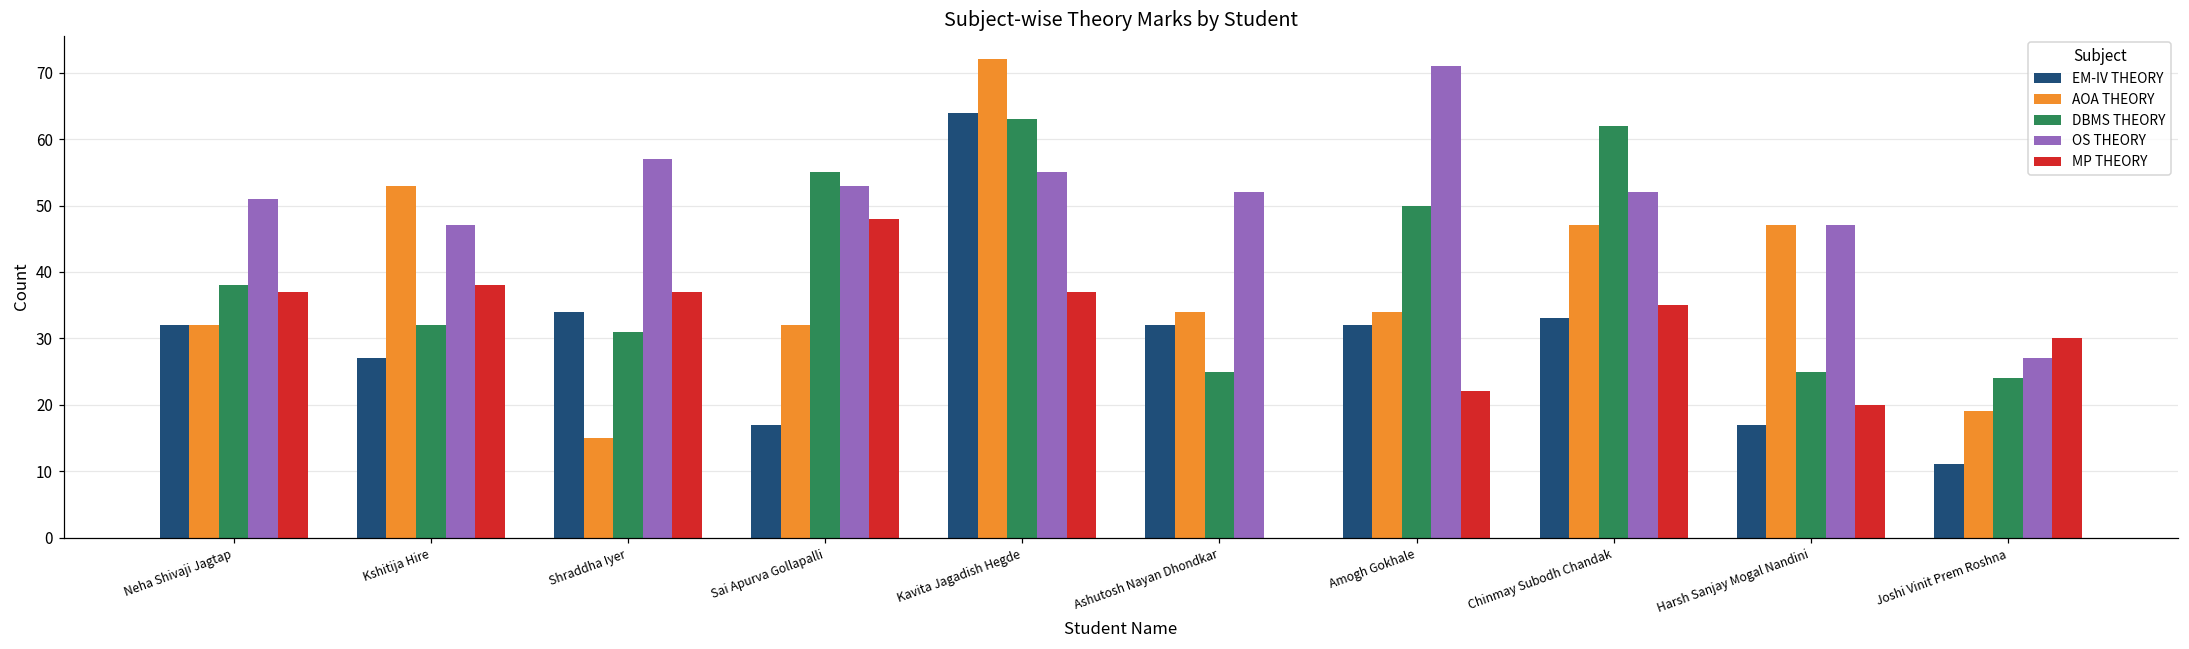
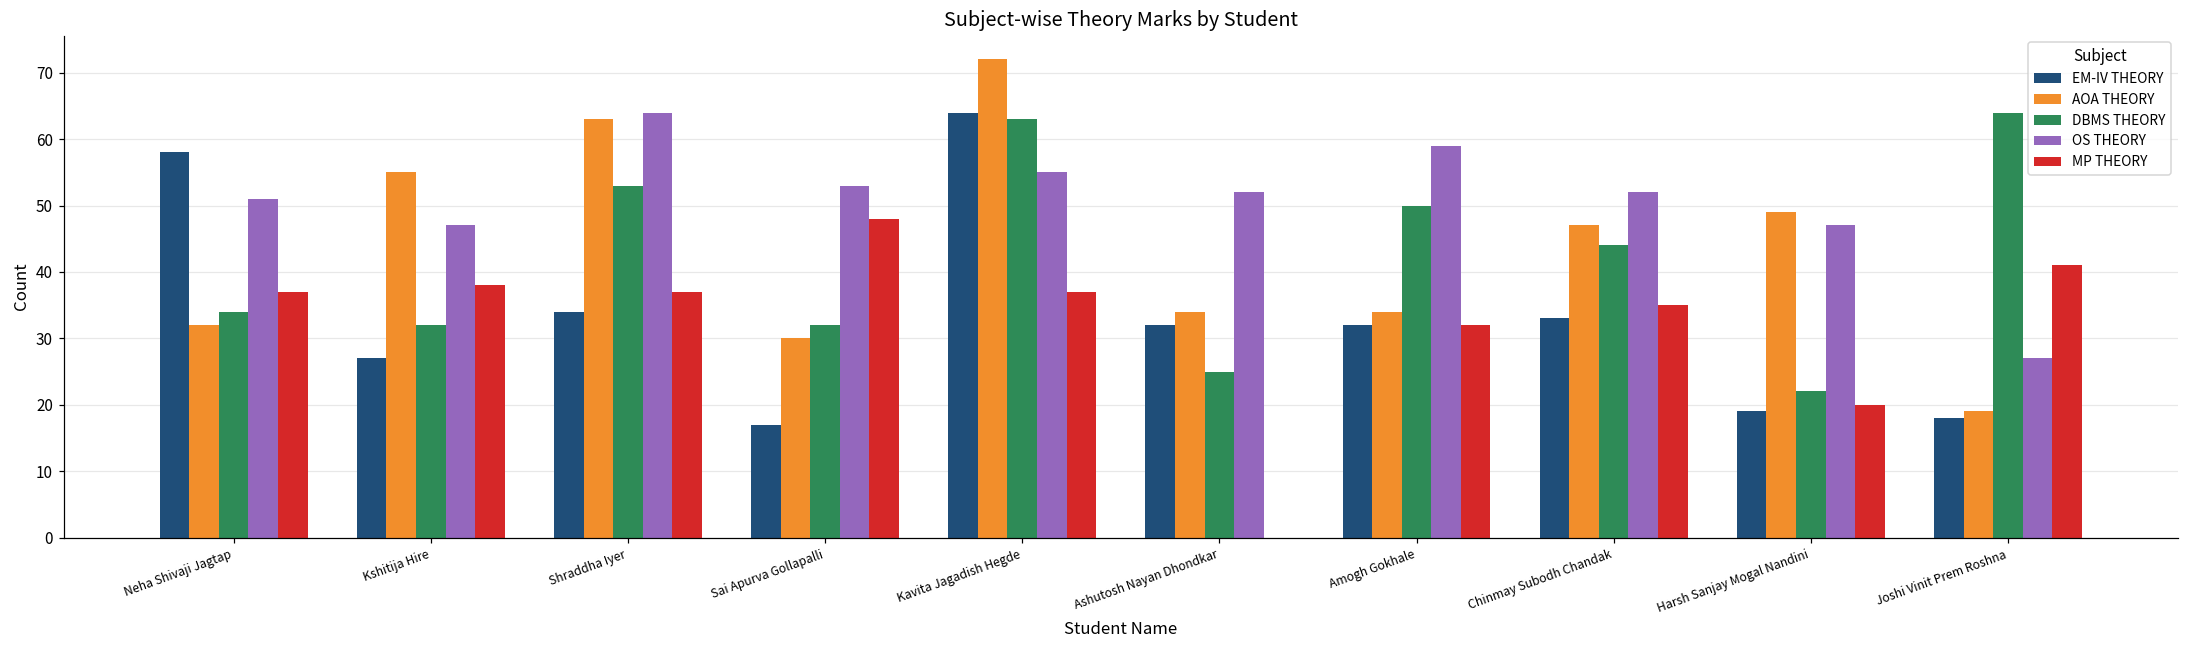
  {
    "EM-IV THEORY": {
-     "Neha Shivaji Jagtap": 32,
+     "Neha Shivaji Jagtap": 58,
      "Kshitija Hire": 27,
      "Shraddha Iyer": 34,
      "Sai Apurva Gollapalli": 17,
      "Kavita Jagadish Hegde": 64,
      "Ashutosh Nayan Dhondkar": 32,
      "Amogh Gokhale": 32,
      "Chinmay Subodh Chandak": 33,
-     "Harsh Sanjay Mogal Nandini": 17,
-     "Joshi Vinit Prem Roshna": 11
+     "Harsh Sanjay Mogal Nandini": 19,
+     "Joshi Vinit Prem Roshna": 18
    },
    "AOA THEORY": {
      "Neha Shivaji Jagtap": 32,
-     "Kshitija Hire": 53,
-     "Shraddha Iyer": 15,
-     "Sai Apurva Gollapalli": 32,
+     "Kshitija Hire": 55,
+     "Shraddha Iyer": 63,
+     "Sai Apurva Gollapalli": 30,
      "Kavita Jagadish Hegde": 72,
      "Ashutosh Nayan Dhondkar": 34,
      "Amogh Gokhale": 34,
      "Chinmay Subodh Chandak": 47,
-     "Harsh Sanjay Mogal Nandini": 47,
+     "Harsh Sanjay Mogal Nandini": 49,
      "Joshi Vinit Prem Roshna": 19
    },
    "DBMS THEORY": {
-     "Neha Shivaji Jagtap": 38,
+     "Neha Shivaji Jagtap": 34,
      "Kshitija Hire": 32,
-     "Shraddha Iyer": 31,
-     "Sai Apurva Gollapalli": 55,
+     "Shraddha Iyer": 53,
+     "Sai Apurva Gollapalli": 32,
      "Kavita Jagadish Hegde": 63,
      "Ashutosh Nayan Dhondkar": 25,
      "Amogh Gokhale": 50,
-     "Chinmay Subodh Chandak": 62,
-     "Harsh Sanjay Mogal Nandini": 25,
-     "Joshi Vinit Prem Roshna": 24
+     "Chinmay Subodh Chandak": 44,
+     "Harsh Sanjay Mogal Nandini": 22,
+     "Joshi Vinit Prem Roshna": 64
    },
    "OS THEORY": {
      "Neha Shivaji Jagtap": 51,
      "Kshitija Hire": 47,
-     "Shraddha Iyer": 57,
+     "Shraddha Iyer": 64,
      "Sai Apurva Gollapalli": 53,
      "Kavita Jagadish Hegde": 55,
      "Ashutosh Nayan Dhondkar": 52,
-     "Amogh Gokhale": 71,
+     "Amogh Gokhale": 59,
      "Chinmay Subodh Chandak": 52,
      "Harsh Sanjay Mogal Nandini": 47,
      "Joshi Vinit Prem Roshna": 27
    },
    "MP THEORY": {
      "Neha Shivaji Jagtap": 37,
      "Kshitija Hire": 38,
      "Shraddha Iyer": 37,
      "Sai Apurva Gollapalli": 48,
      "Kavita Jagadish Hegde": 37,
      "Ashutosh Nayan Dhondkar": 0,
-     "Amogh Gokhale": 22,
+     "Amogh Gokhale": 32,
      "Chinmay Subodh Chandak": 35,
      "Harsh Sanjay Mogal Nandini": 20,
-     "Joshi Vinit Prem Roshna": 30
+     "Joshi Vinit Prem Roshna": 41
    }
  }
